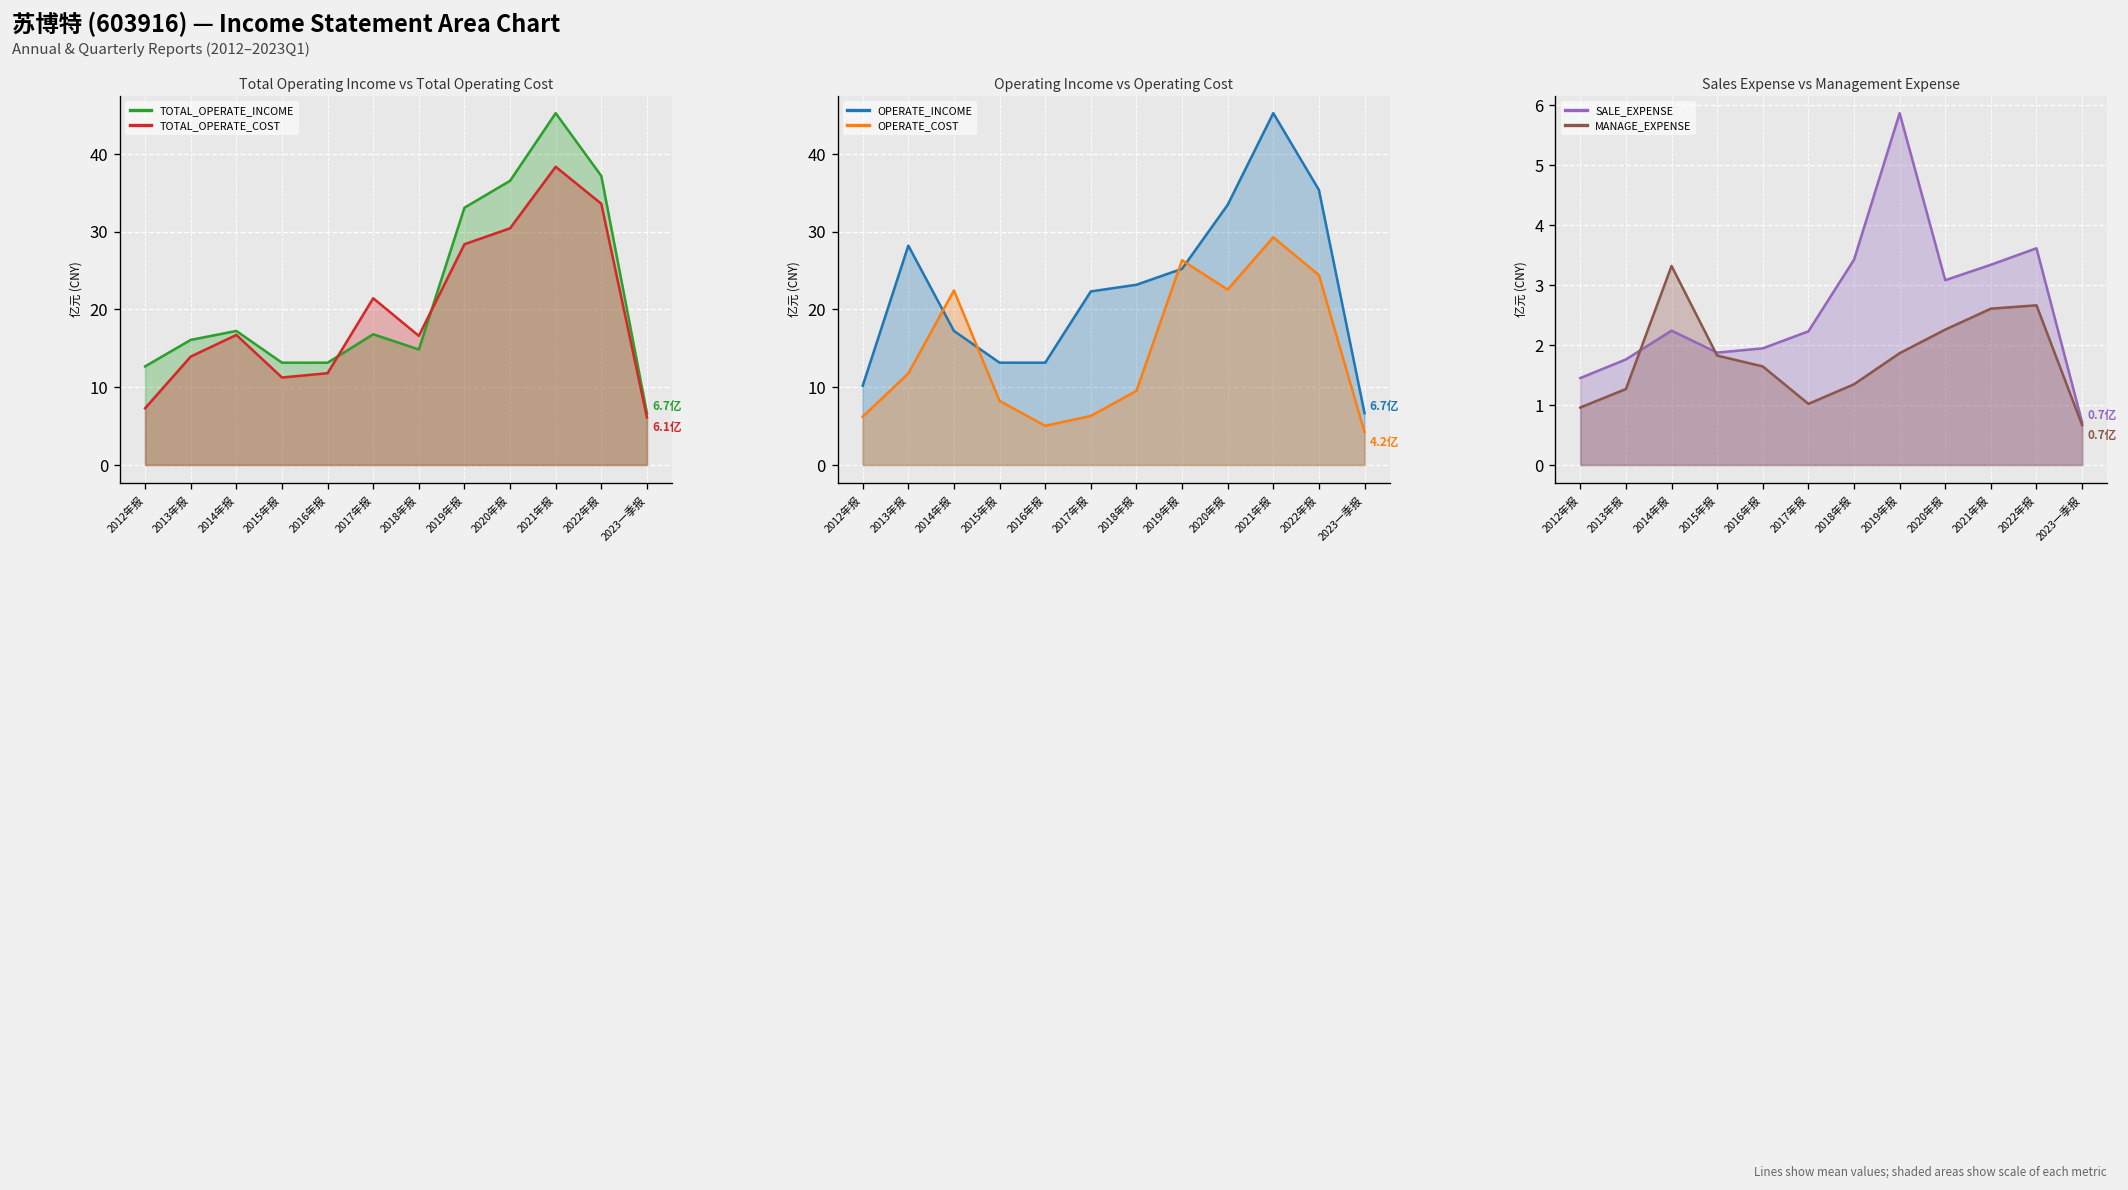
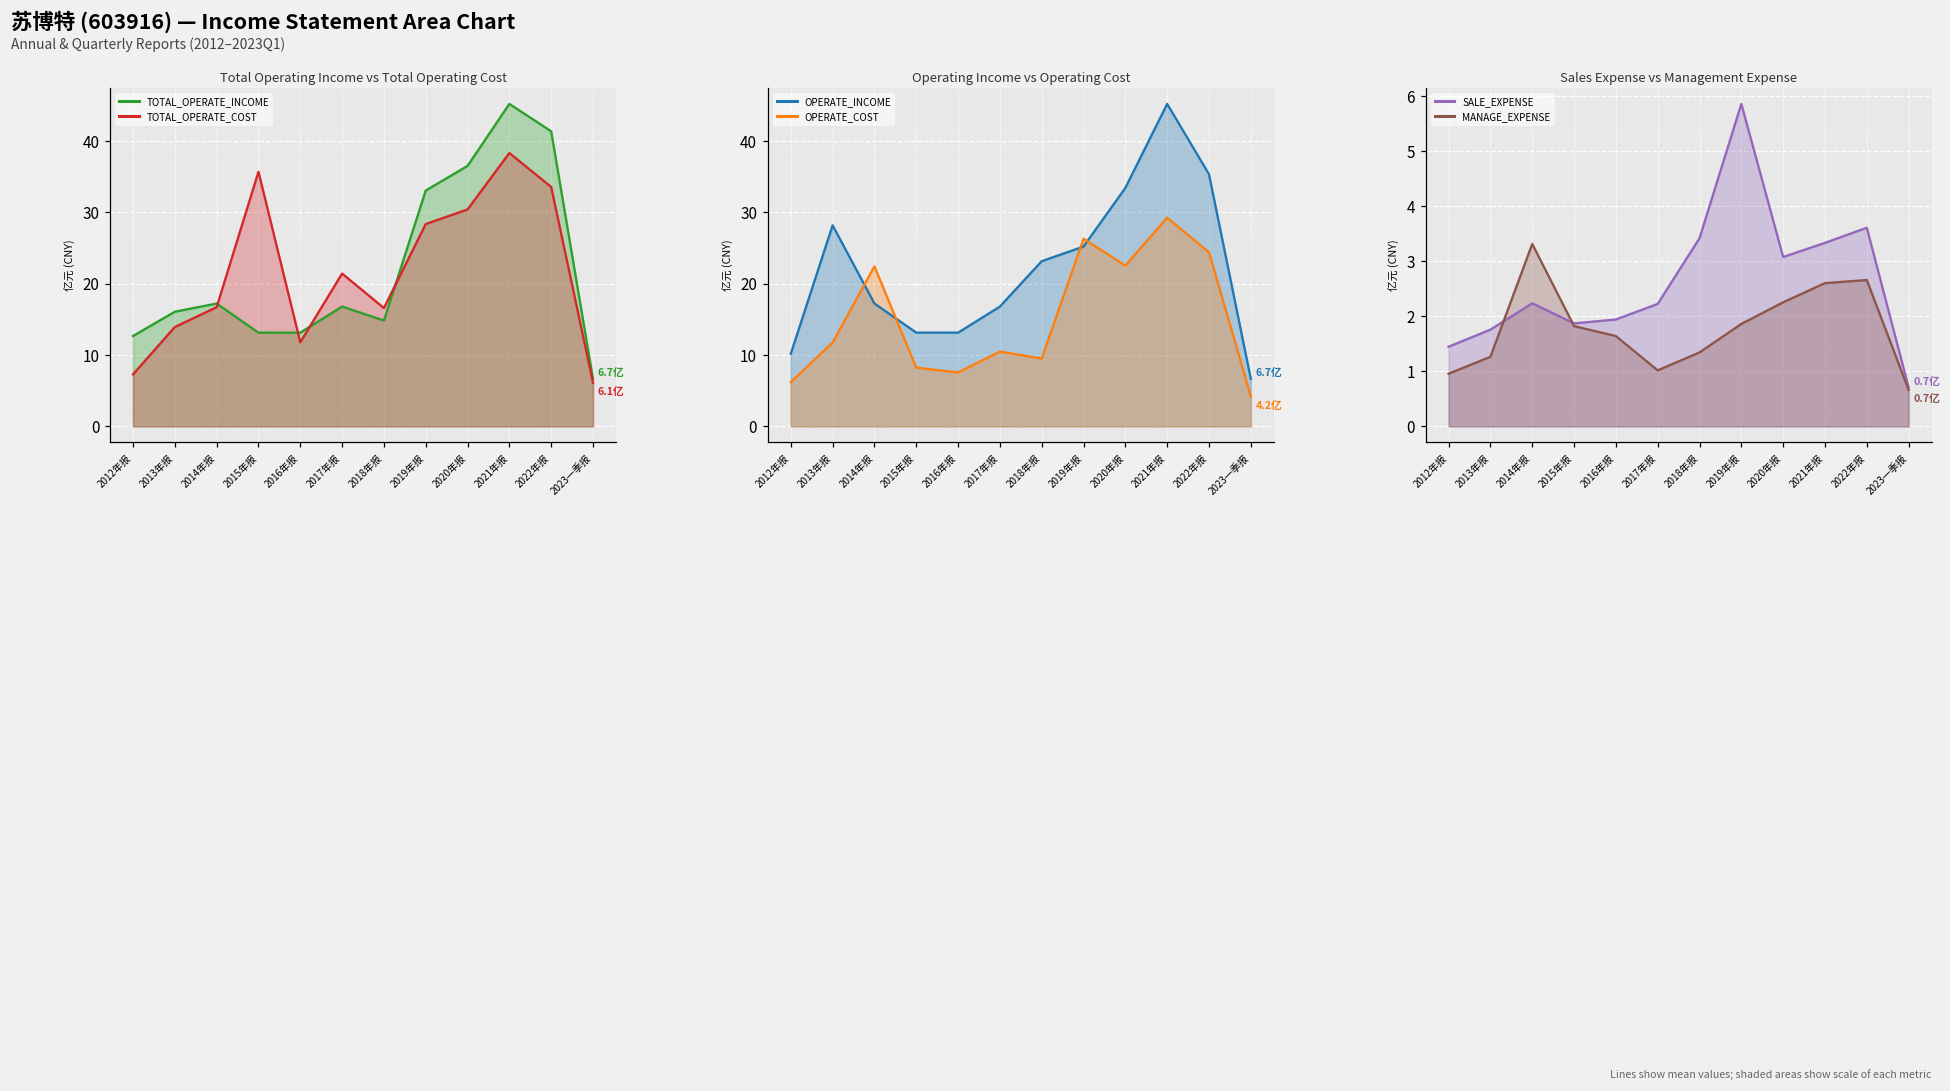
  {
    "Total Operating Income vs Total Operating Cost": {
      "TOTAL_OPERATE_INCOME": {
        "2012年报": 13,
        "2013年报": 16,
        "2014年报": 17,
        "2015年报": 13,
        "2016年报": 13,
        "2017年报": 17,
        "2018年报": 15,
        "2019年报": 33,
        "2020年报": 37,
        "2021年报": 45,
-       "2022年报": 37
+       "2022年报": 41
      },
      "TOTAL_OPERATE_COST": {
        "2012年报": 7,
        "2013年报": 14,
        "2014年报": 17,
-       "2015年报": 11,
+       "2015年报": 36,
        "2016年报": 12,
        "2017年报": 21,
        "2018年报": 17,
        "2019年报": 28,
        "2020年报": 30,
        "2021年报": 38,
        "2022年报": 34
      }
    },
    "Operating Income vs Operating Cost": {
      "OPERATE_INCOME": {
        "2012年报": 10,
        "2013年报": 28,
        "2014年报": 17,
        "2015年报": 13,
        "2016年报": 13,
-       "2017年报": 22,
+       "2017年报": 17,
        "2018年报": 23,
        "2019年报": 25,
        "2020年报": 33,
        "2021年报": 45,
        "2022年报": 35
      },
      "OPERATE_COST": {
        "2012年报": 6,
        "2013年报": 12,
        "2014年报": 22,
        "2015年报": 8,
-       "2016年报": 5,
-       "2017年报": 6,
+       "2016年报": 8,
+       "2017年报": 10,
        "2018年报": 10,
        "2019年报": 26,
        "2020年报": 23,
        "2021年报": 29,
        "2022年报": 24
      }
    }
  }
